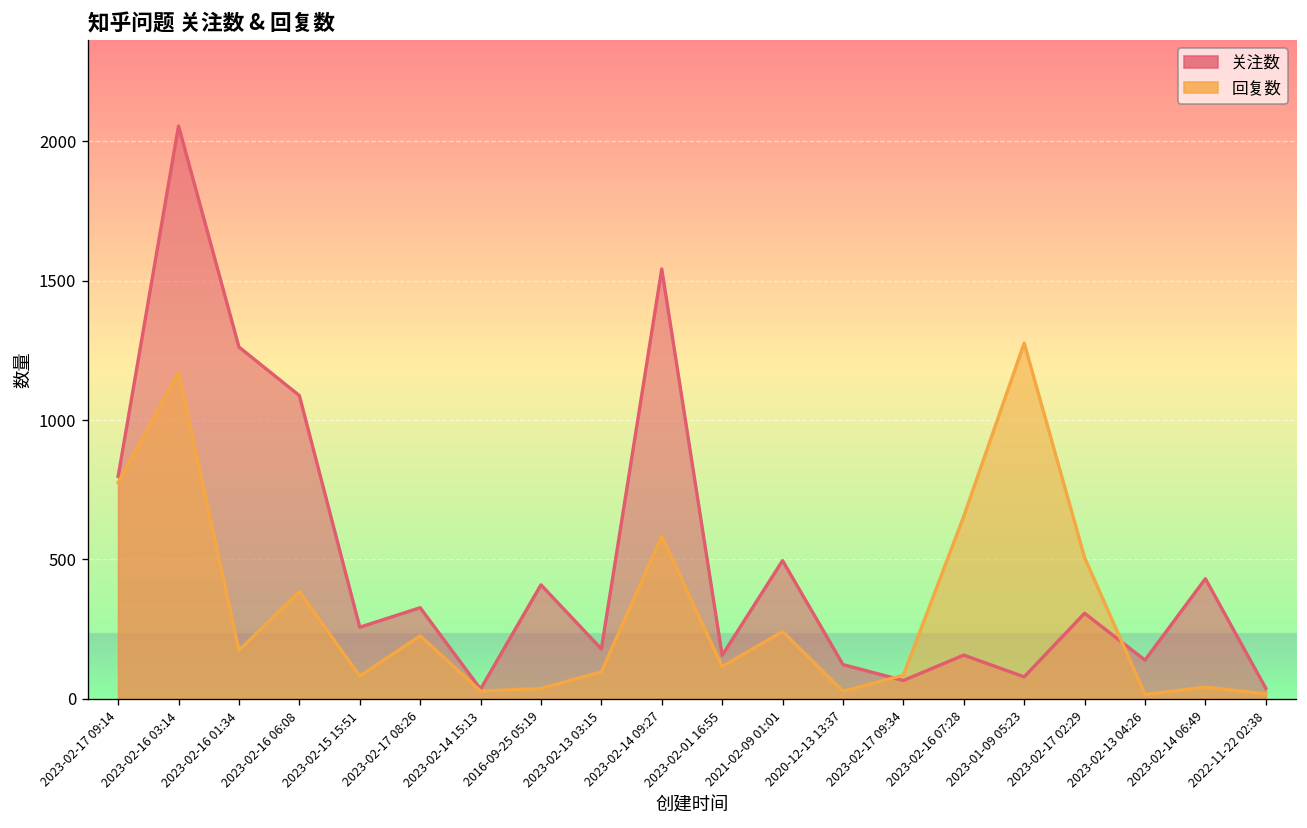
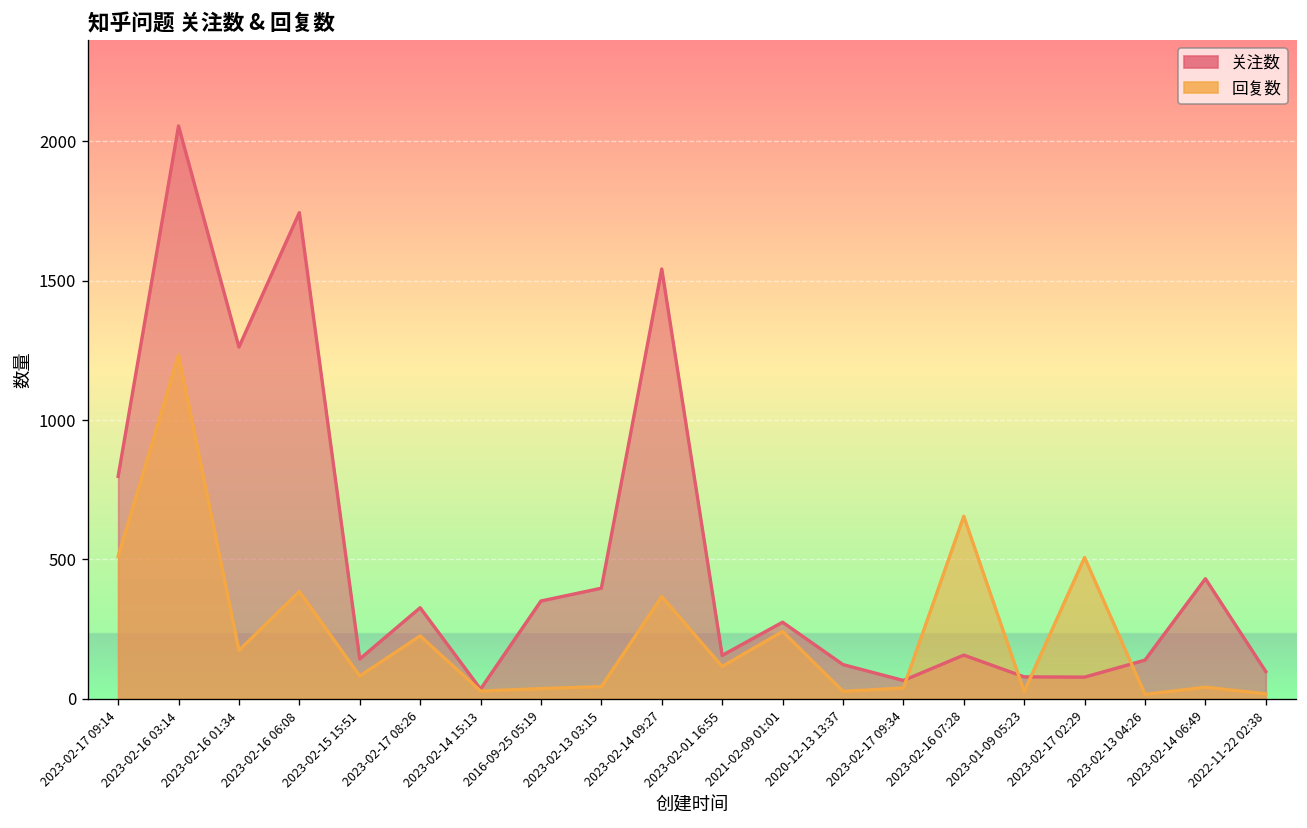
  {
    "关注数": {
      "2023-02-17 09:14": 800,
      "2023-02-16 03:14": 2060,
      "2023-02-16 01:34": 1260,
-     "2023-02-16 06:08": 1090,
-     "2023-02-15 15:51": 260,
+     "2023-02-16 06:08": 1740,
+     "2023-02-15 15:51": 140,
      "2023-02-17 08:26": 330,
-     "2016-09-25 05:19": 410,
-     "2023-02-13 03:15": 180,
+     "2016-09-25 05:19": 350,
+     "2023-02-13 03:15": 400,
      "2023-02-14 09:27": 1540,
      "2023-02-01 16:55": 160,
-     "2021-02-09 01:01": 500,
+     "2021-02-09 01:01": 280,
      "2020-12-13 13:37": 120,
      "2023-02-17 09:34": 70,
      "2023-02-16 07:28": 160,
      "2023-01-09 05:23": 80,
-     "2023-02-17 02:29": 310,
+     "2023-02-17 02:29": 80,
      "2023-02-13 04:26": 140,
      "2023-02-14 06:49": 430,
-     "2022-11-22 02:38": 40
+     "2022-11-22 02:38": 100
    },
    "回复数": {
-     "2023-02-17 09:14": 780,
-     "2023-02-16 03:14": 1170,
+     "2023-02-17 09:14": 510,
+     "2023-02-16 03:14": 1230,
      "2023-02-16 01:34": 170,
      "2023-02-16 06:08": 390,
      "2023-02-15 15:51": 80,
      "2023-02-17 08:26": 230,
      "2016-09-25 05:19": 40,
-     "2023-02-13 03:15": 100,
-     "2023-02-14 09:27": 580,
+     "2023-02-13 03:15": 40,
+     "2023-02-14 09:27": 370,
      "2023-02-01 16:55": 120,
      "2021-02-09 01:01": 240,
      "2020-12-13 13:37": 30,
-     "2023-02-17 09:34": 90,
+     "2023-02-17 09:34": 40,
      "2023-02-16 07:28": 660,
-     "2023-01-09 05:23": 1280,
+     "2023-01-09 05:23": 30,
      "2023-02-17 02:29": 510,
      "2023-02-13 04:26": 20,
      "2023-02-14 06:49": 40,
      "2022-11-22 02:38": 20
    }
  }
